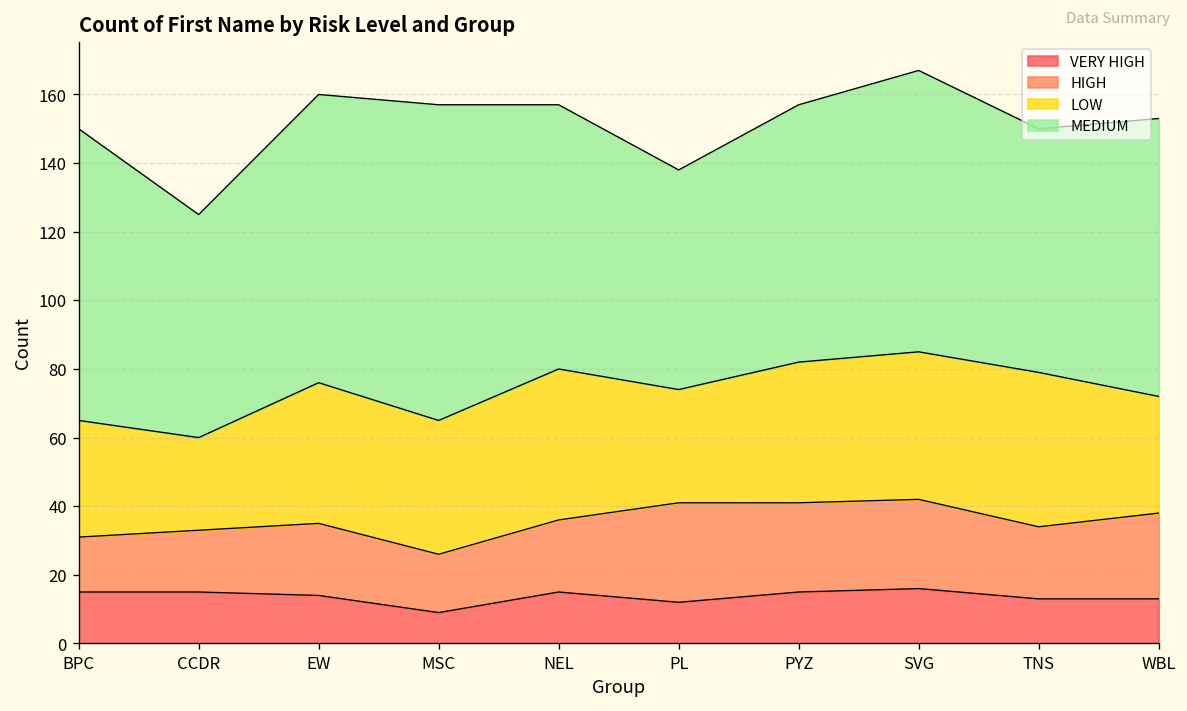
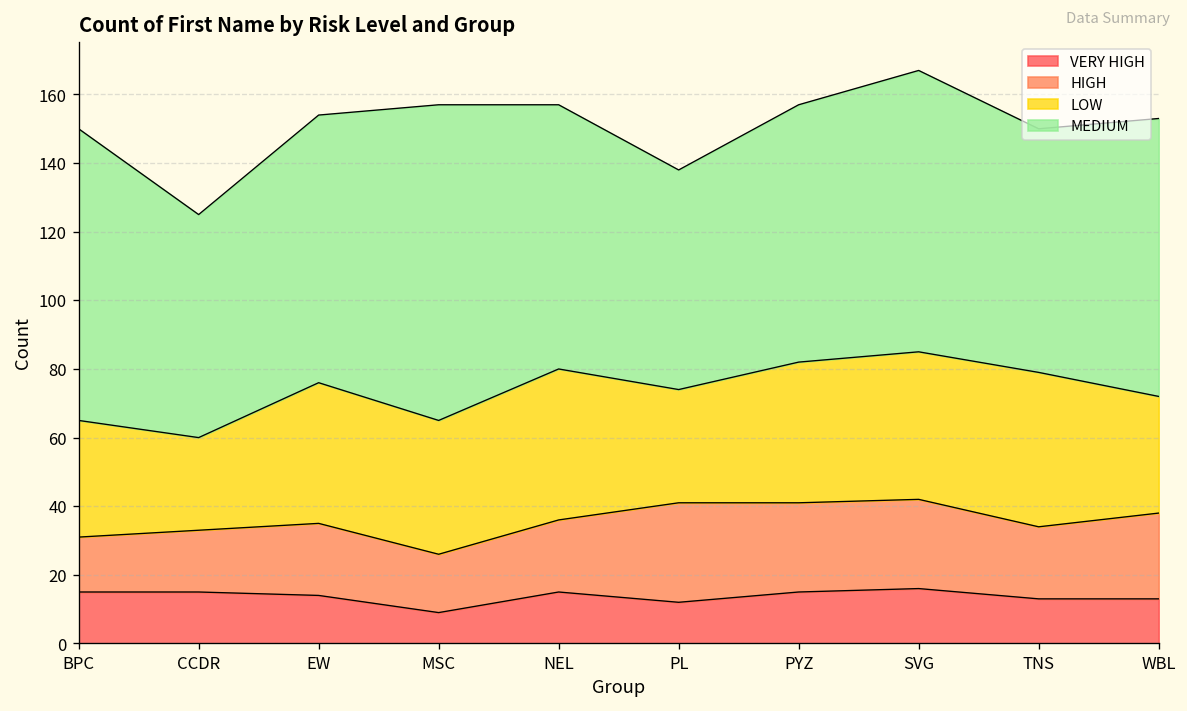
  {
    "LOW": {
      "BPC": 34,
      "CCDR": 27,
      "EW": 41,
      "MSC": 39,
      "NEL": 44,
      "PL": 33,
      "PYZ": 41,
      "SVG": 43,
      "TNS": 45,
      "WBL": 34
    },
    "MEDIUM": {
      "BPC": 85,
      "CCDR": 65,
-     "EW": 84,
+     "EW": 78,
      "MSC": 92,
      "NEL": 77,
      "PL": 64,
      "PYZ": 75,
      "SVG": 82,
      "WBL": 81
    }
  }
